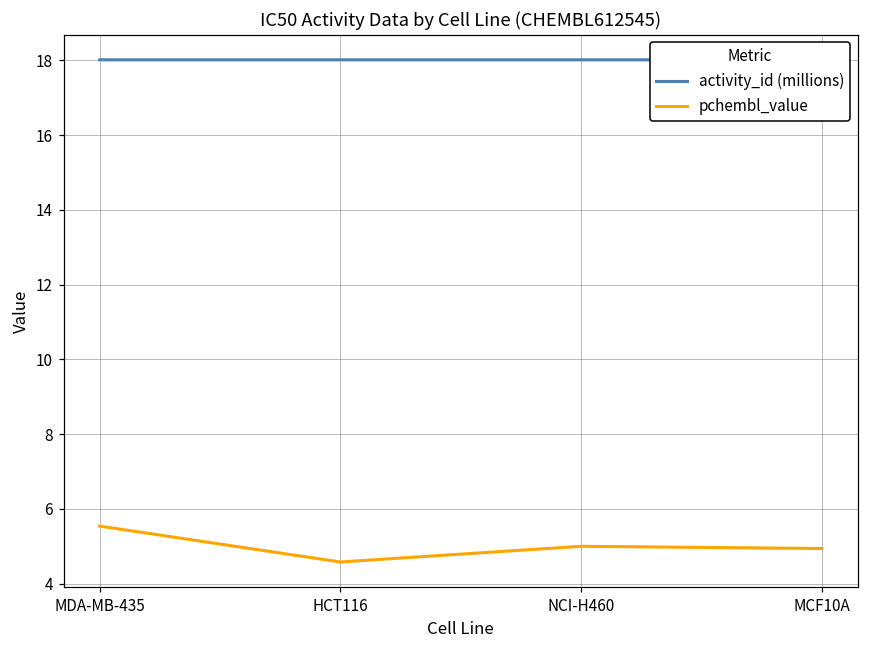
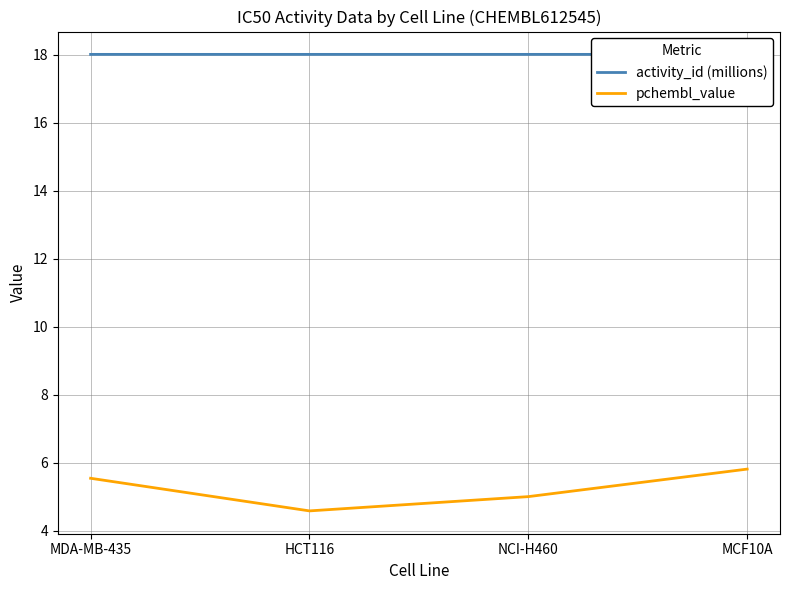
  {
    "activity_id (millions)": {
      "MDA-MB-435": 18.0,
      "HCT116": 18.0,
      "NCI-H460": 18.0
    },
    "pchembl_value": {
      "MDA-MB-435": 5.5,
      "HCT116": 4.6,
      "NCI-H460": 5.0,
-     "MCF10A": 4.9
+     "MCF10A": 5.8
    }
  }
